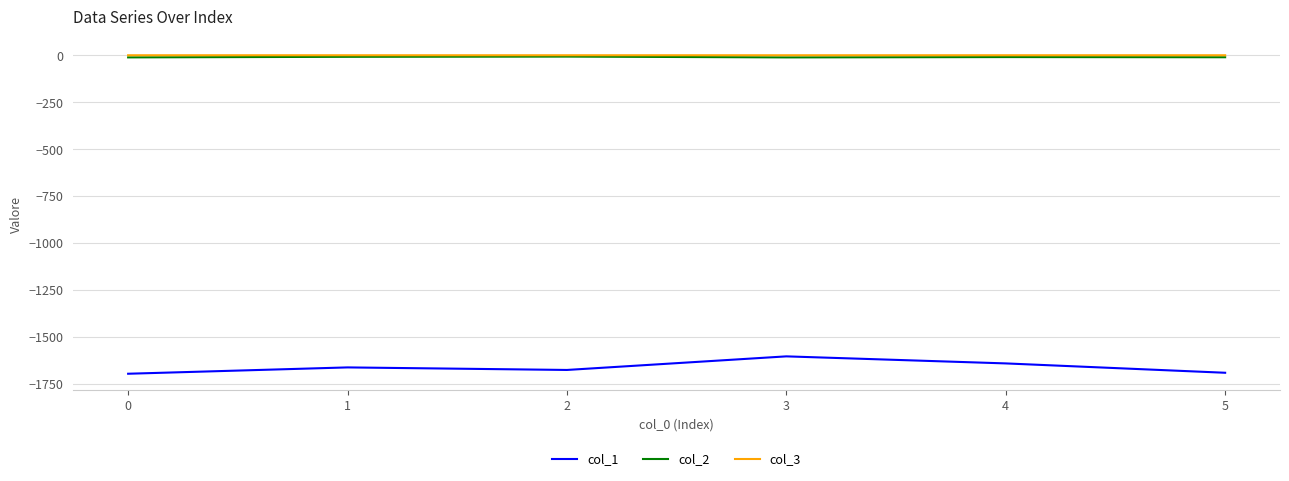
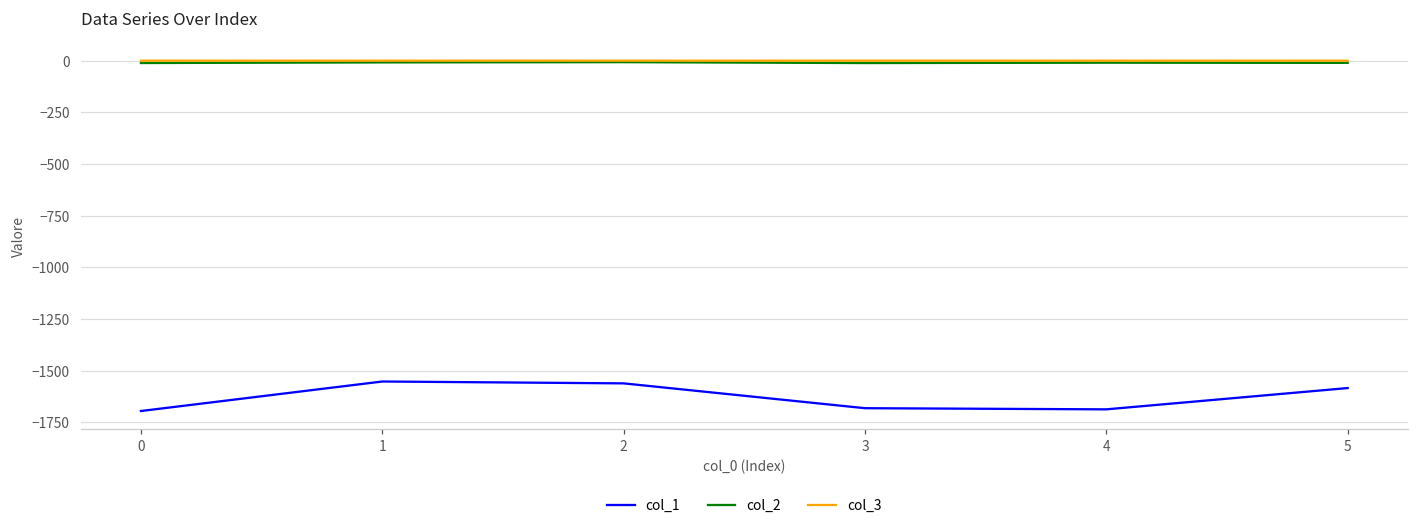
  {
    "col_1": {
      "0": -1700,
-     "1": -1660,
-     "2": -1680,
-     "3": -1600,
-     "4": -1640,
-     "5": -1690
+     "1": -1550,
+     "2": -1560,
+     "3": -1680,
+     "4": -1690,
+     "5": -1580
    }
  }
